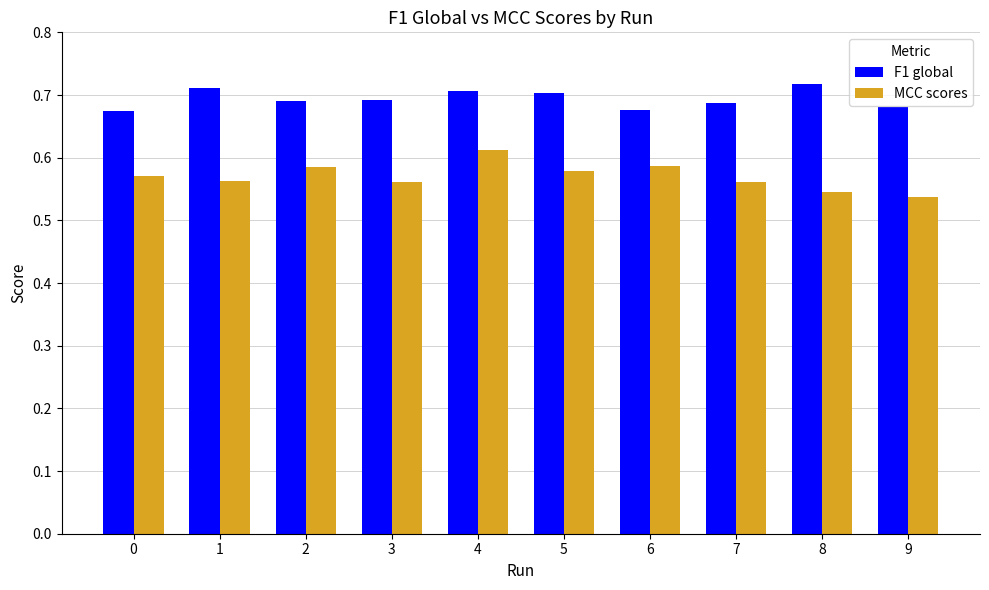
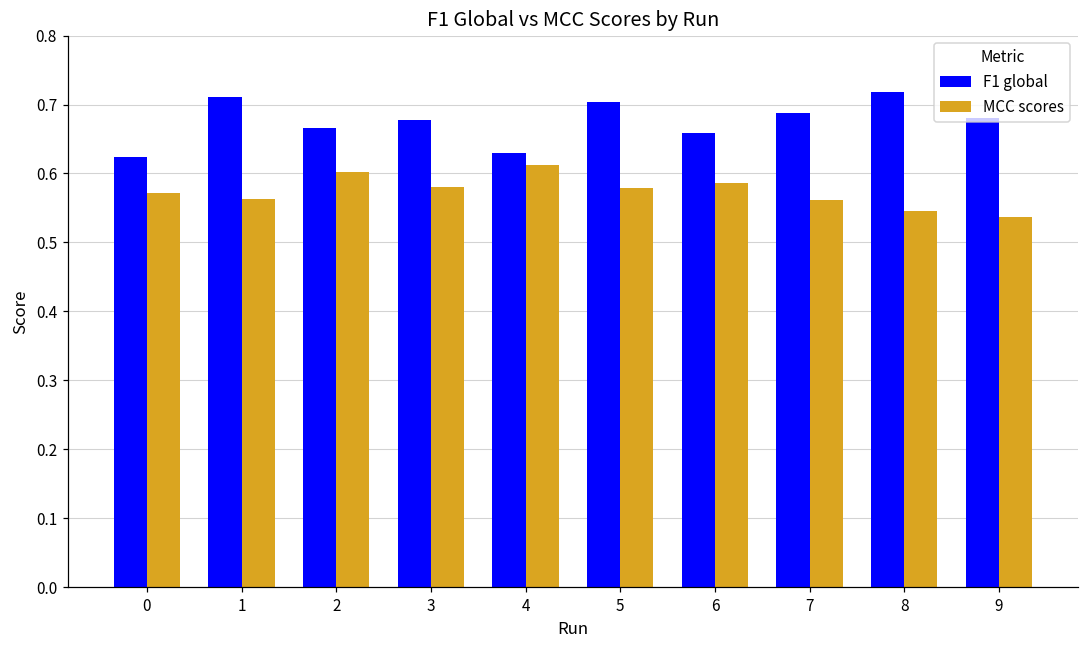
  {
    "F1 global": {
-     "0": 0.67,
+     "0": 0.62,
      "1": 0.71,
-     "2": 0.69,
-     "3": 0.69,
-     "4": 0.71,
+     "2": 0.67,
+     "3": 0.68,
+     "4": 0.63,
      "5": 0.70,
-     "6": 0.68,
+     "6": 0.66,
      "7": 0.69,
      "8": 0.72,
      "9": 0.68
    },
    "MCC scores": {
      "0": 0.57,
      "1": 0.56,
-     "2": 0.59,
-     "3": 0.56,
+     "2": 0.60,
+     "3": 0.58,
      "4": 0.61,
      "5": 0.58,
      "6": 0.59,
      "7": 0.56,
      "8": 0.54,
      "9": 0.54
    }
  }
